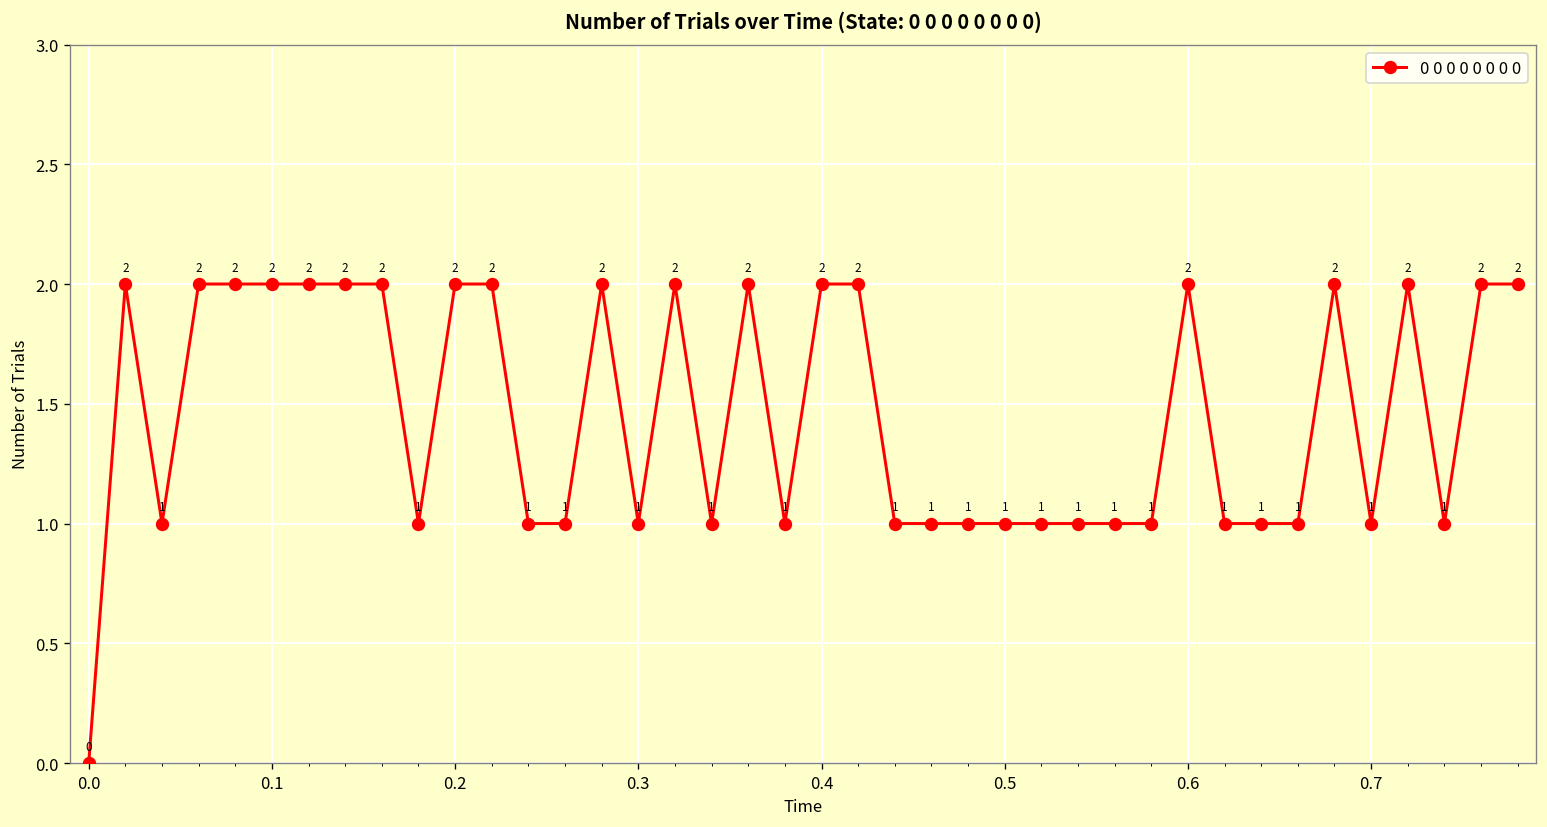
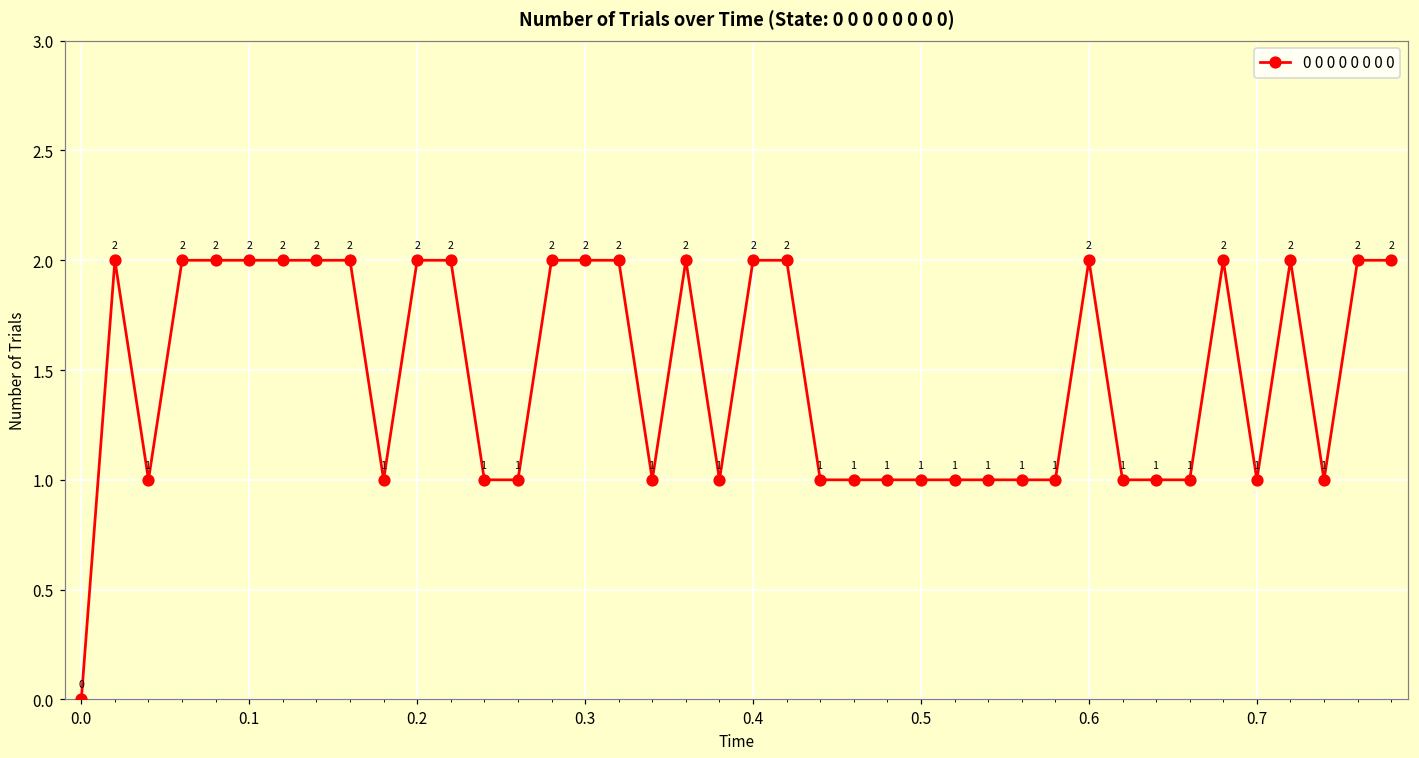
  {
    "0.0": 0,
    "0.1": 2,
    "0.2": 2,
-   "0.3": 1,
+   "0.3": 2,
    "0.4": 2,
    "0.5": 1,
    "0.6": 2,
    "0.7": 1
  }
